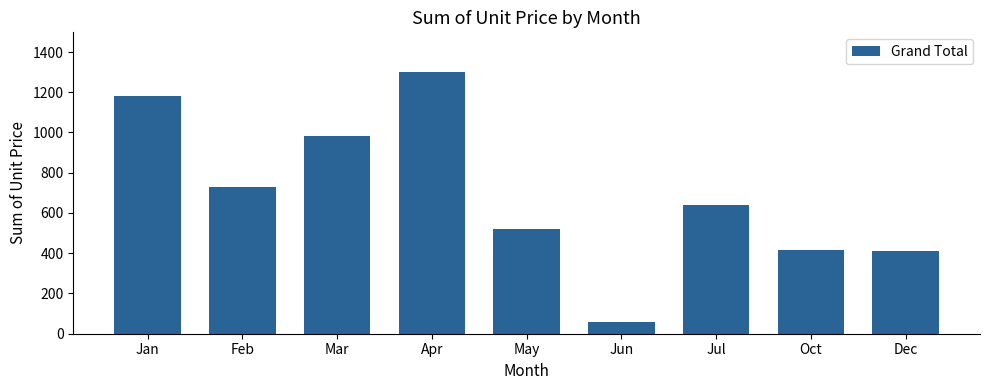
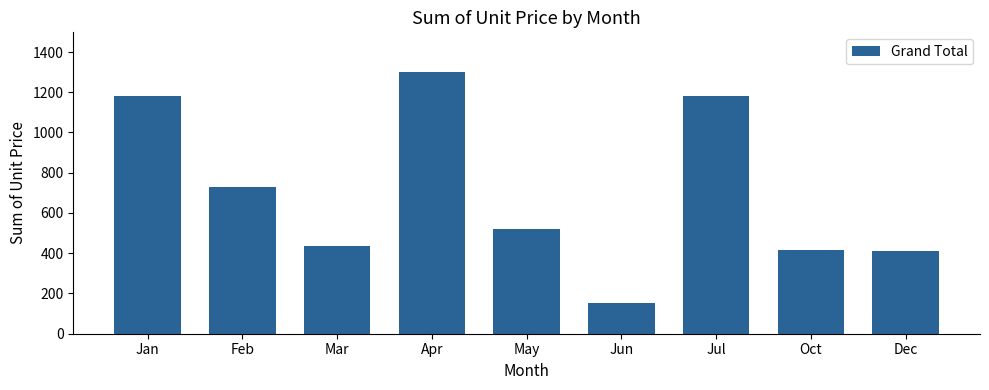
  {
    "Jan": 1180,
    "Feb": 730,
-   "Mar": 980,
+   "Mar": 440,
    "Apr": 1300,
    "May": 520,
-   "Jun": 60,
-   "Jul": 640,
+   "Jun": 150,
+   "Jul": 1180,
    "Oct": 420,
    "Dec": 410
  }
